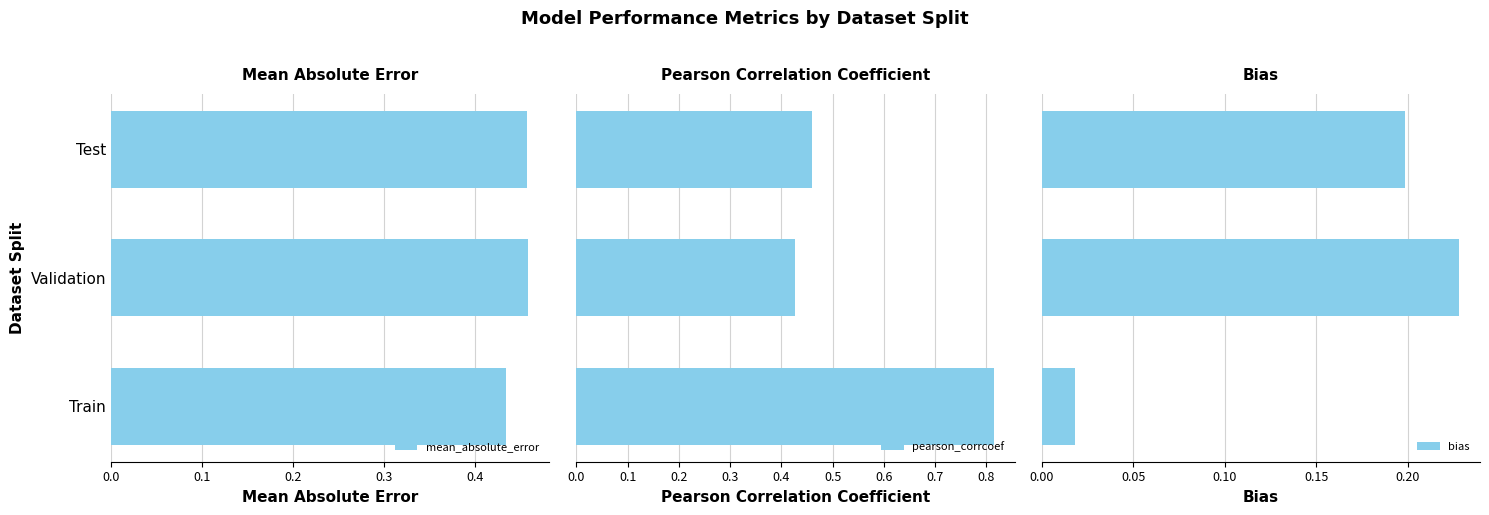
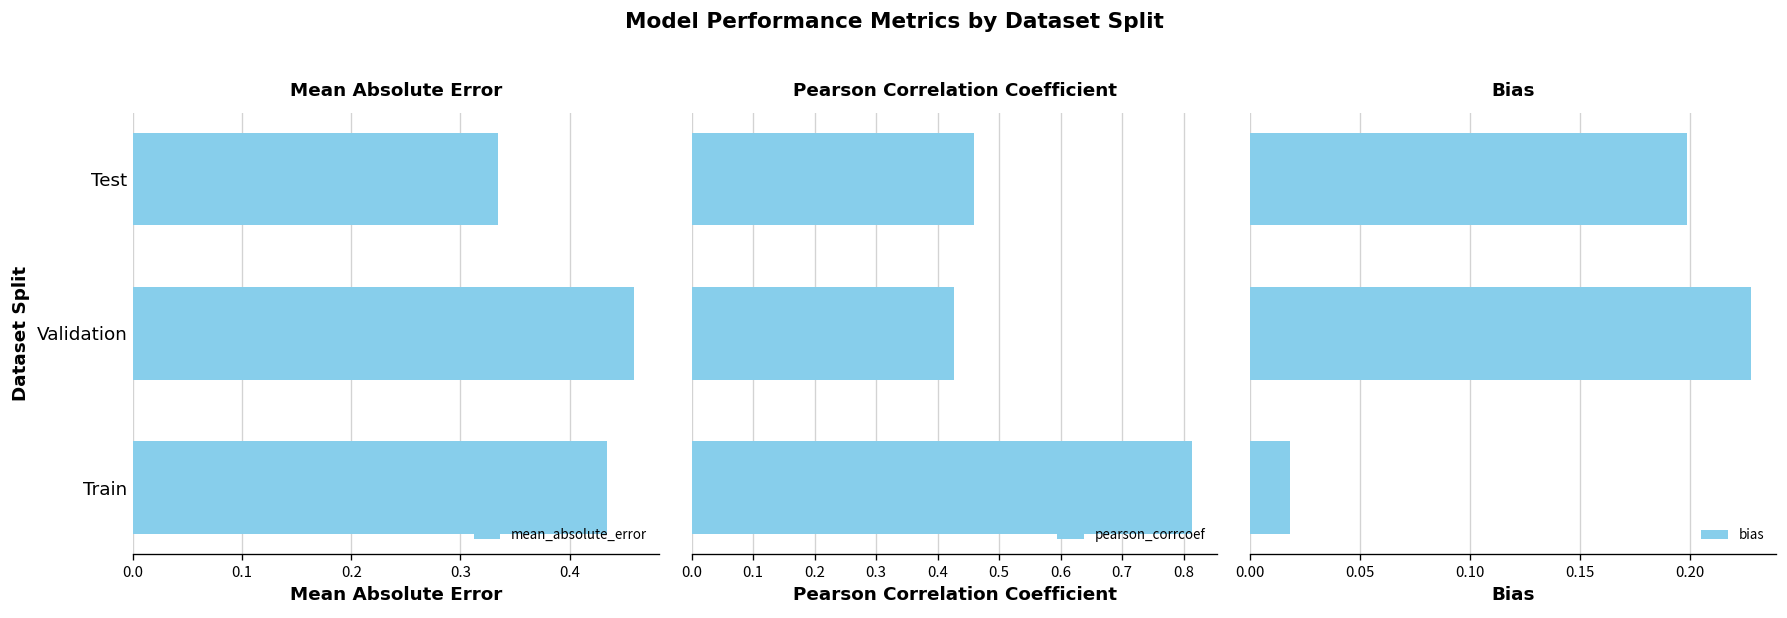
  {
    "Mean Absolute Error": {
-     "Test": 0.46,
+     "Test": 0.33,
      "Validation": 0.46,
      "Train": 0.43
    }
  }
